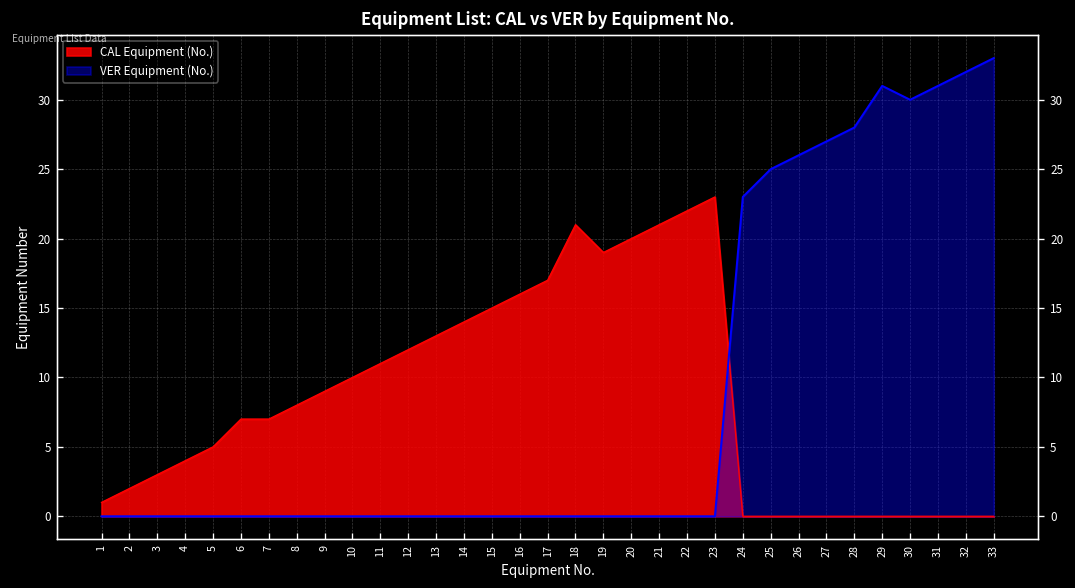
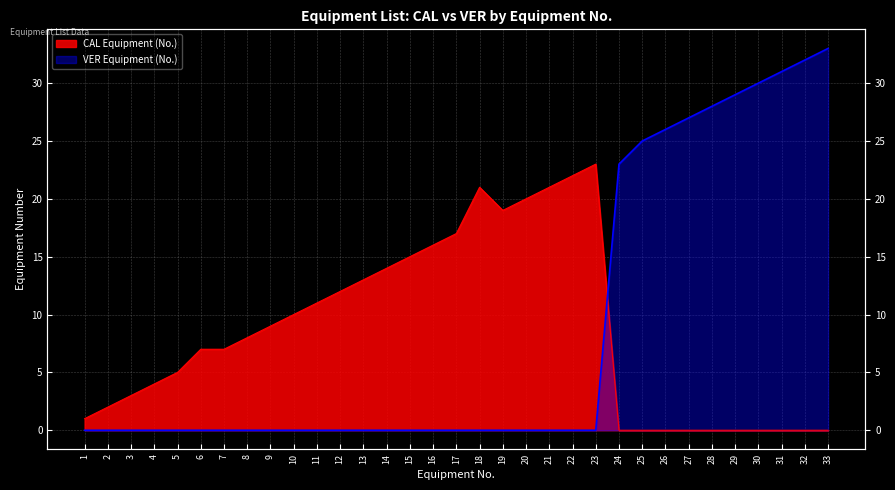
  {
    "CAL Equipment (No.)": {
      "1": 1,
      "2": 2,
      "3": 3,
      "4": 4,
      "5": 5,
      "6": 7,
      "7": 7,
      "8": 8,
      "9": 9,
      "10": 10,
      "11": 11,
      "12": 12,
      "13": 13,
      "14": 14,
      "15": 15,
      "16": 16,
      "17": 17,
      "18": 21,
      "19": 19,
      "20": 20,
      "21": 21,
      "22": 22,
      "23": 23,
      "24": 0,
      "25": 0,
      "26": 0,
      "27": 0,
      "28": 0,
      "29": 0,
      "30": 0,
      "31": 0,
      "32": 0,
      "33": 0
    },
    "VER Equipment (No.)": {
      "1": 0,
      "2": 0,
      "3": 0,
      "4": 0,
      "5": 0,
      "6": 0,
      "7": 0,
      "8": 0,
      "9": 0,
      "10": 0,
      "11": 0,
      "12": 0,
      "13": 0,
      "14": 0,
      "15": 0,
      "16": 0,
      "17": 0,
      "18": 0,
      "19": 0,
      "20": 0,
      "21": 0,
      "22": 0,
      "23": 0,
      "24": 23,
      "25": 25,
      "26": 26,
      "27": 27,
      "28": 28,
-     "29": 31,
+     "29": 29,
      "30": 30,
      "31": 31,
      "32": 32,
      "33": 33
    }
  }
